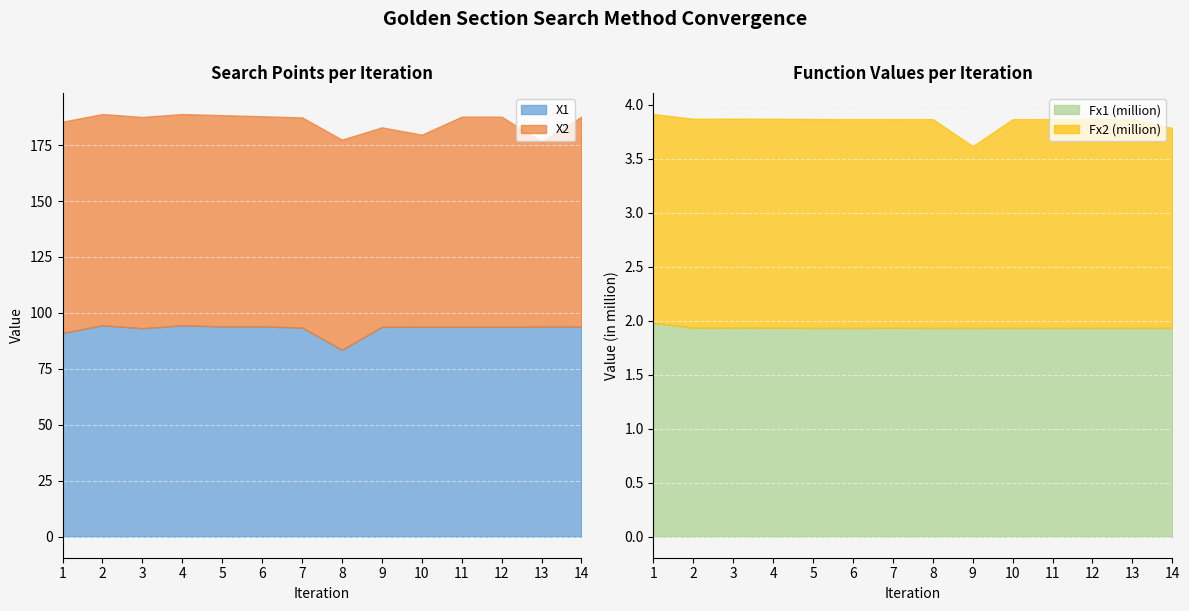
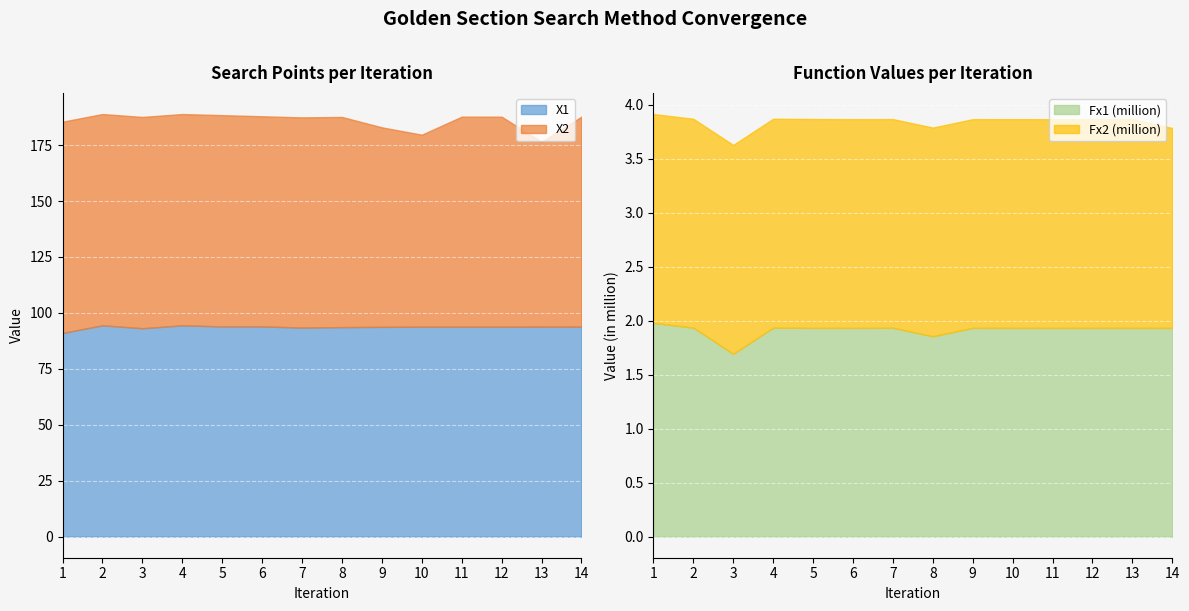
  {
    "Search Points per Iteration": {
      "X1": {
        "1": 91,
        "2": 94,
        "3": 93,
        "4": 94,
        "5": 94,
        "6": 94,
        "7": 93,
-       "8": 84,
+       "8": 94,
        "9": 94,
        "10": 94,
        "11": 94,
        "12": 94,
        "13": 94,
        "14": 94
      },
      "X2": {
        "1": 94,
        "2": 94,
        "3": 94,
        "4": 94,
        "5": 94,
        "6": 94,
        "7": 94,
        "8": 94,
        "9": 89,
        "10": 86,
        "11": 94,
        "12": 94,
        "13": 83,
        "14": 94
      }
    },
    "Function Values per Iteration": {
      "Fx1 (million)": {
        "1": 1.98,
        "2": 1.93,
-       "3": 1.94,
+       "3": 1.69,
        "4": 1.93,
        "5": 1.93,
        "6": 1.93,
        "7": 1.93,
-       "8": 1.93,
+       "8": 1.86,
        "9": 1.93,
        "10": 1.93,
        "11": 1.93,
        "12": 1.93,
        "13": 1.93,
        "14": 1.93
      },
      "Fx2 (million)": {
        "1": 1.93,
        "2": 1.93,
        "3": 1.93,
        "4": 1.93,
        "5": 1.93,
        "6": 1.93,
        "7": 1.93,
        "8": 1.93,
-       "9": 1.68,
+       "9": 1.93,
        "10": 1.93,
        "14": 1.85
      }
    }
  }
